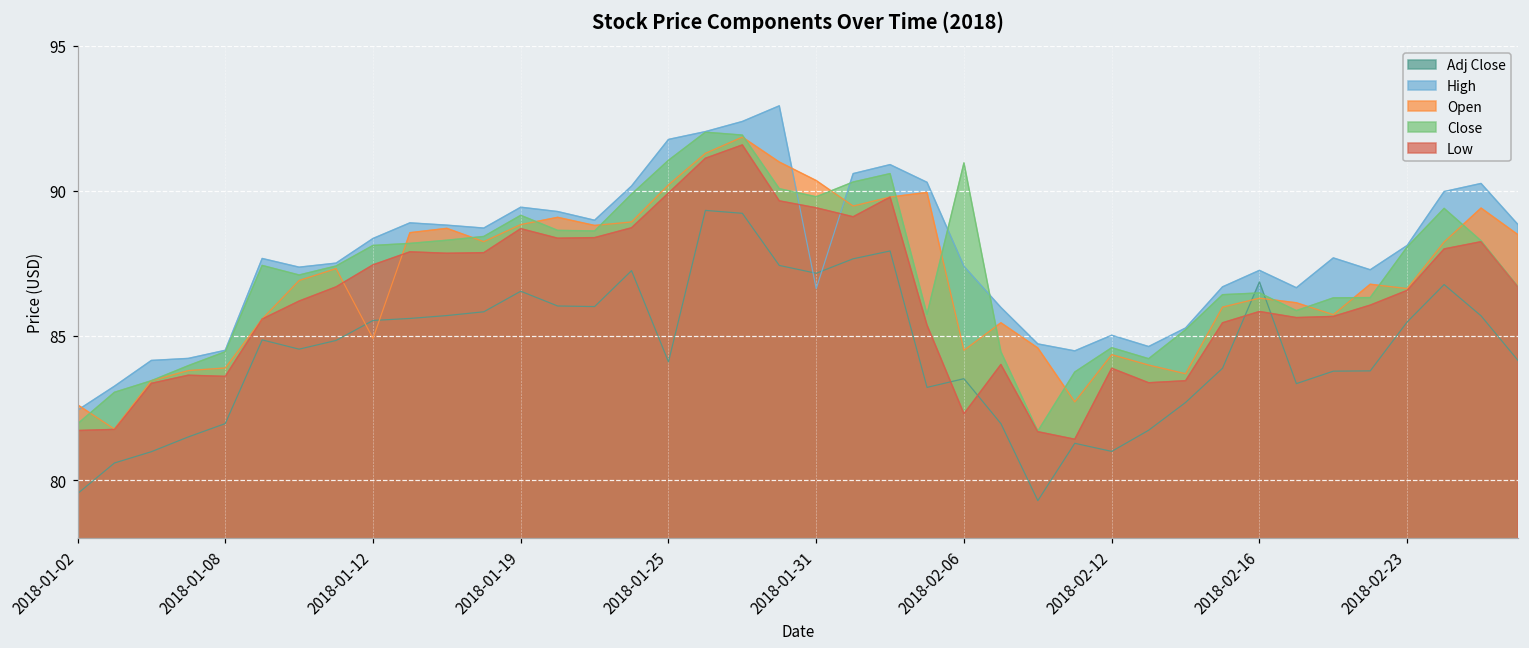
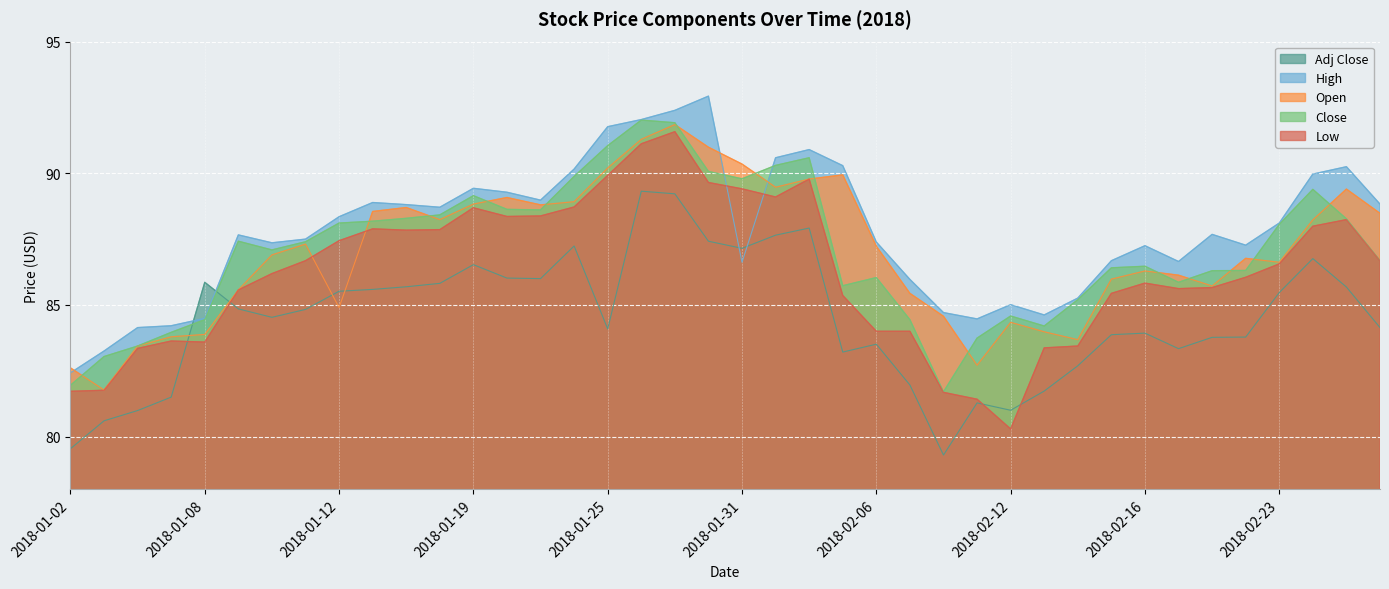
  {
    "Adj Close": {
      "2018-01-02": 79.5,
-     "2018-01-08": 82.0,
+     "2018-01-08": 85.9,
      "2018-01-12": 85.5,
      "2018-01-19": 86.5,
      "2018-01-25": 84.1,
      "2018-01-31": 87.2,
      "2018-02-06": 83.5,
      "2018-02-12": 81.0,
-     "2018-02-16": 86.9,
+     "2018-02-16": 83.9,
      "2018-02-23": 85.5
    },
    "High": {
      "2018-01-02": 82.4,
      "2018-01-12": 88.4,
      "2018-01-19": 89.4,
      "2018-01-25": 91.8,
      "2018-01-31": 86.6,
      "2018-02-06": 87.4,
      "2018-02-12": 85.0,
      "2018-02-16": 87.3
    },
    "Open": {
      "2018-01-02": 82.6,
      "2018-01-08": 83.9,
      "2018-01-12": 84.9,
      "2018-01-19": 88.8,
      "2018-01-25": 90.2,
      "2018-01-31": 90.4,
-     "2018-02-06": 84.5,
+     "2018-02-06": 87.2,
      "2018-02-12": 84.3,
      "2018-02-16": 86.3
    },
    "Close": {
      "2018-01-02": 82.0,
      "2018-01-12": 88.1,
      "2018-01-19": 89.2,
      "2018-01-25": 91.1,
      "2018-01-31": 89.8,
-     "2018-02-06": 91.0,
+     "2018-02-06": 86.0,
      "2018-02-12": 84.6,
      "2018-02-16": 86.5
    },
    "Low": {
      "2018-01-02": 81.7,
      "2018-01-08": 83.6,
      "2018-01-12": 87.4,
      "2018-01-19": 88.7,
      "2018-01-25": 89.9,
      "2018-01-31": 89.4,
-     "2018-02-06": 82.3,
-     "2018-02-12": 83.9,
+     "2018-02-06": 84.0,
+     "2018-02-12": 80.3,
      "2018-02-16": 85.8
    }
  }
